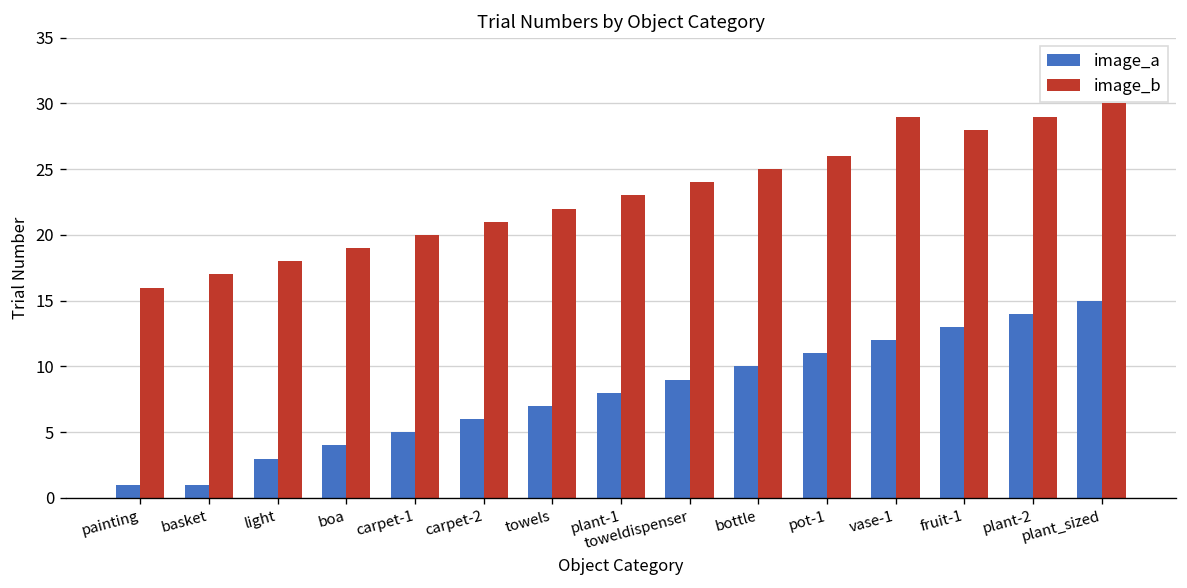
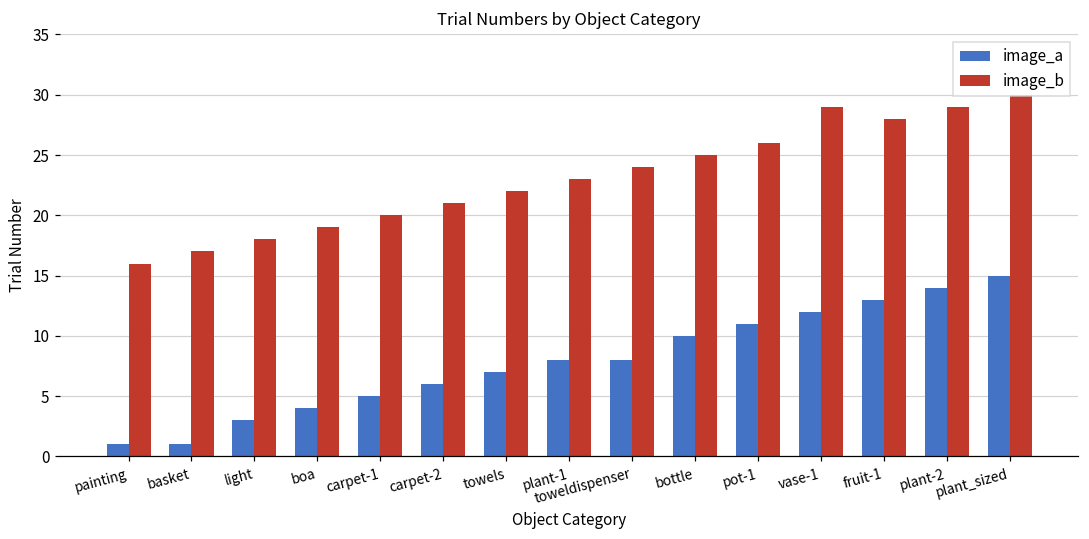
  {
    "image_a": {
      "painting": 1,
      "basket": 1,
      "light": 3,
      "boa": 4,
      "carpet-1": 5,
      "carpet-2": 6,
      "towels": 7,
      "plant-1": 8,
-     "toweldispenser": 9,
+     "toweldispenser": 8,
      "bottle": 10,
      "pot-1": 11,
      "vase-1": 12,
      "fruit-1": 13,
      "plant-2": 14,
      "plant_sized": 15
    },
    "image_b": {
      "painting": 16,
      "basket": 17,
      "light": 18,
      "boa": 19,
      "carpet-1": 20,
      "carpet-2": 21,
      "towels": 22,
      "plant-1": 23,
      "toweldispenser": 24,
      "bottle": 25,
      "pot-1": 26,
      "vase-1": 29,
      "fruit-1": 28,
      "plant-2": 29,
      "plant_sized": 30
    }
  }
